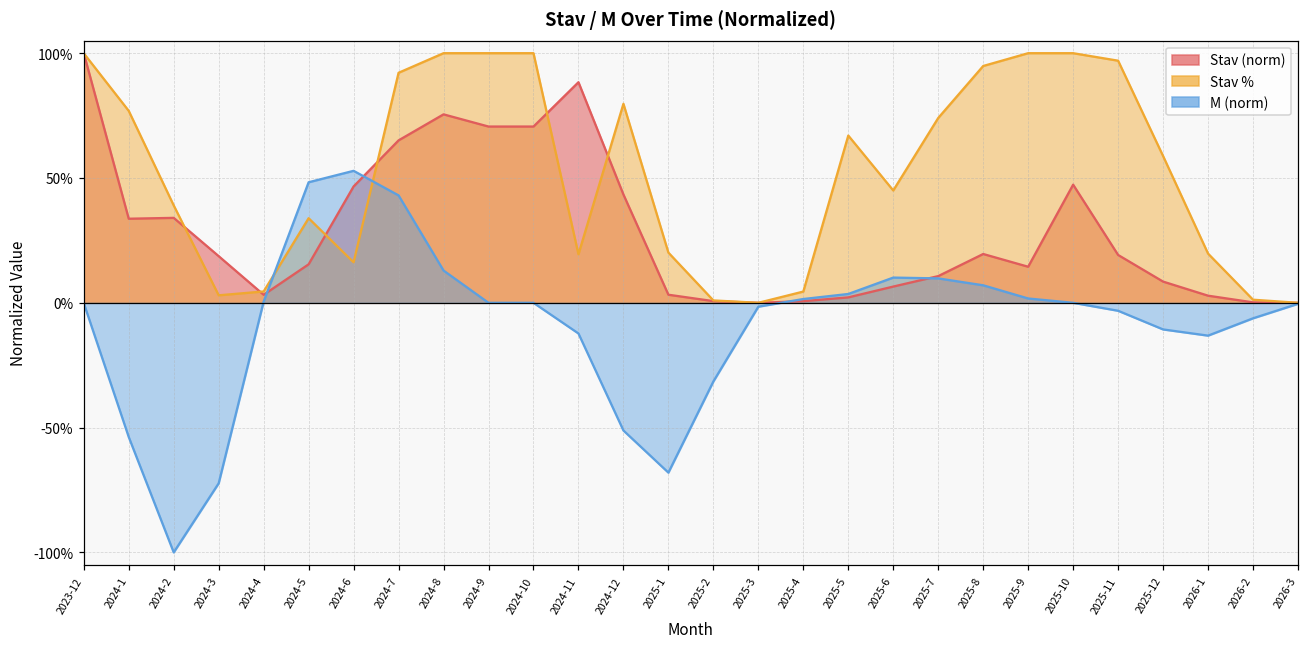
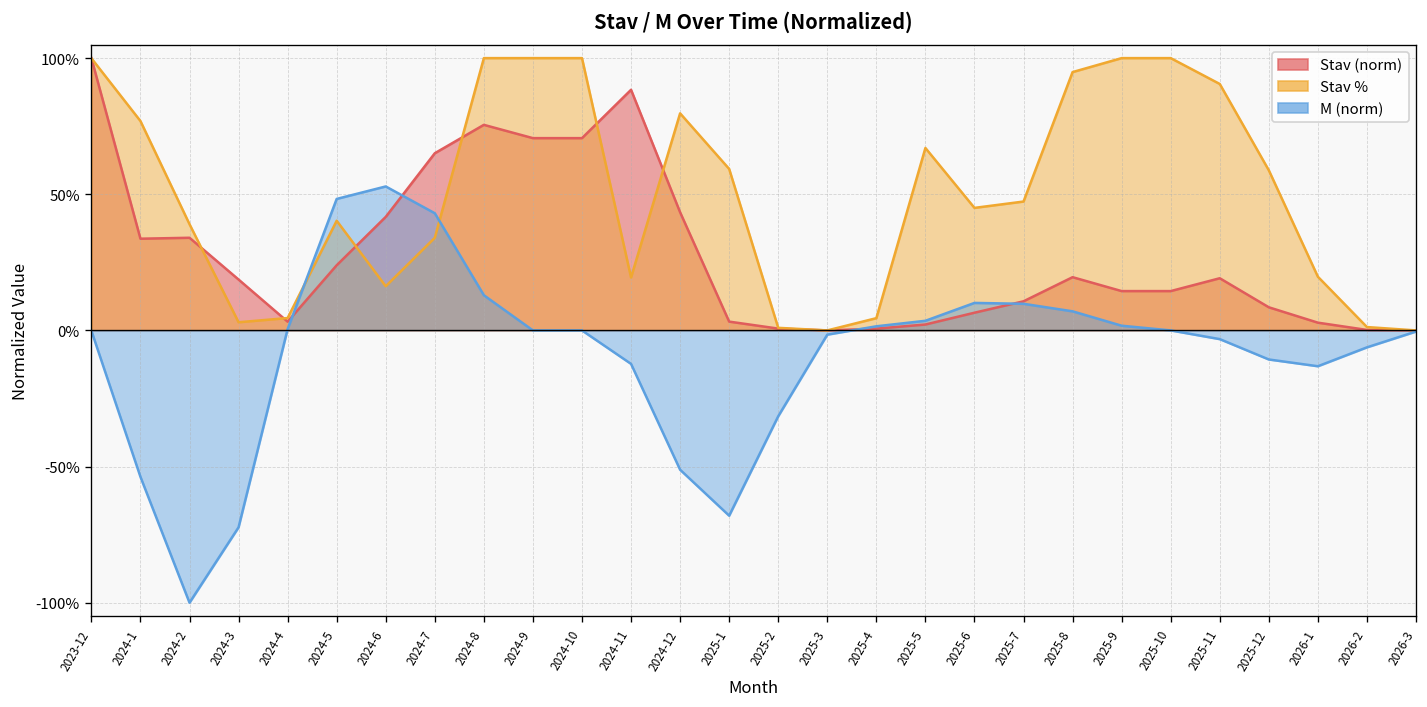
  {
    "Stav (norm)": {
      "2024-1": "34%",
      "2024-2": "34%",
      "2024-3": "19%",
      "2024-4": "3%",
-     "2024-5": "15%",
-     "2024-6": "47%",
+     "2024-5": "24%",
+     "2024-6": "42%",
      "2024-7": "65%",
      "2024-8": "75%",
      "2024-9": "71%",
      "2024-10": "71%",
      "2024-11": "88%",
      "2024-12": "43%",
      "2025-1": "3%",
      "2025-5": "2%",
      "2025-6": "6%",
      "2025-8": "20%",
      "2025-9": "14%",
-     "2025-10": "47%",
+     "2025-10": "14%",
      "2025-11": "19%",
      "2025-12": "8%",
      "2026-1": "3%"
    },
    "Stav %": {
      "2024-1": "77%",
      "2024-2": "39%",
      "2024-3": "3%",
      "2024-4": "5%",
-     "2024-5": "34%",
+     "2024-5": "40%",
      "2024-6": "16%",
-     "2024-7": "92%",
+     "2024-7": "34%",
      "2024-8": "100%",
      "2024-9": "100%",
      "2024-10": "100%",
      "2024-11": "19%",
      "2024-12": "80%",
-     "2025-1": "20%",
+     "2025-1": "59%",
      "2025-4": "5%",
      "2025-5": "67%",
      "2025-6": "45%",
-     "2025-7": "74%",
+     "2025-7": "47%",
      "2025-8": "95%",
      "2025-9": "100%",
      "2025-10": "100%",
-     "2025-11": "97%",
+     "2025-11": "91%",
      "2025-12": "59%",
      "2026-1": "20%"
    }
  }
